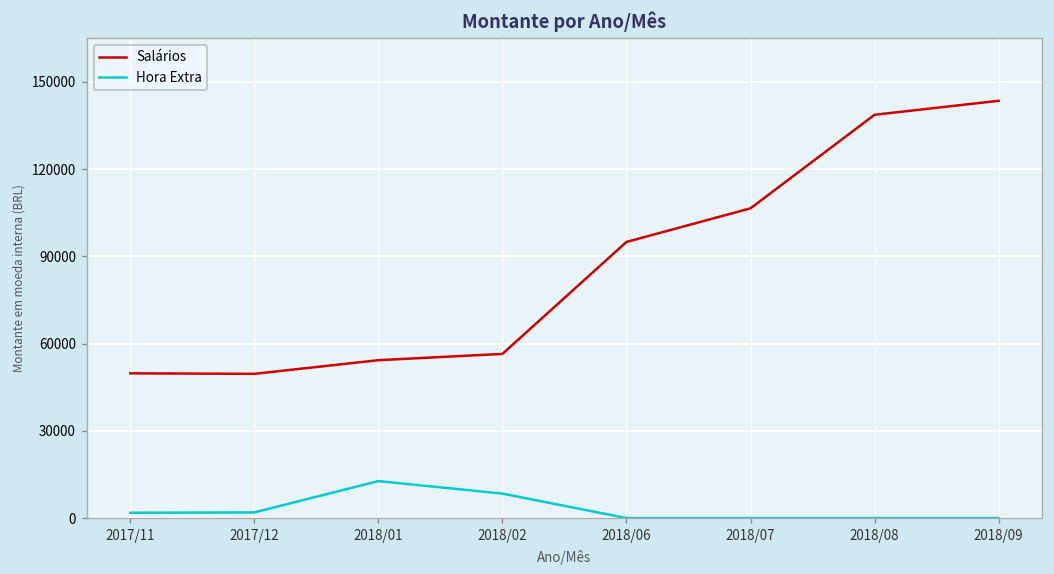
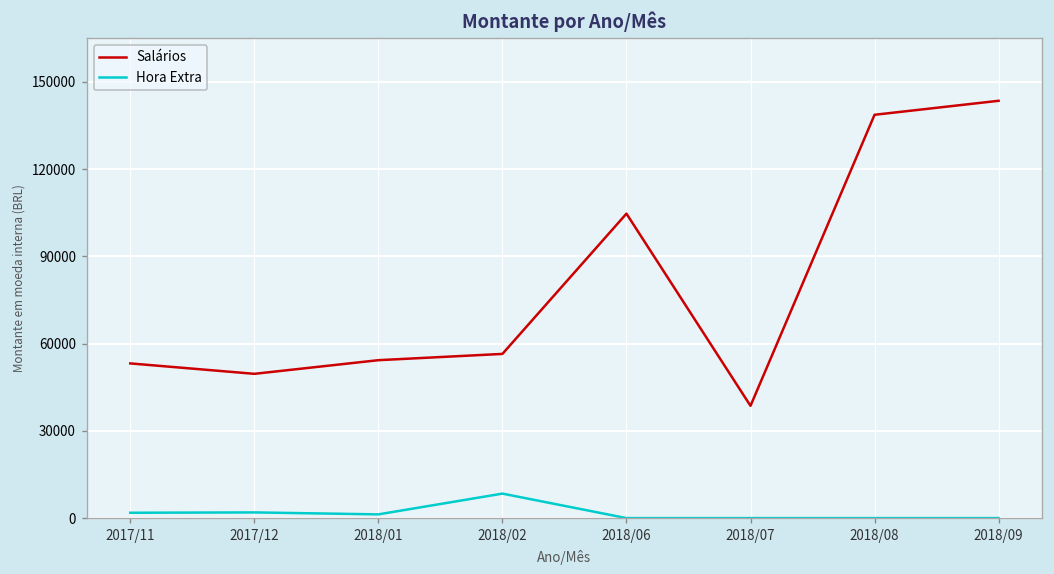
  {
    "Salários": {
-     "2017/11": 50000,
+     "2017/11": 53000,
      "2017/12": 50000,
      "2018/01": 54000,
      "2018/02": 56000,
-     "2018/06": 95000,
-     "2018/07": 106000,
+     "2018/06": 105000,
+     "2018/07": 39000,
      "2018/08": 139000,
      "2018/09": 143000
    },
    "Hora Extra": {
      "2017/11": 2000,
      "2017/12": 2000,
-     "2018/01": 13000,
+     "2018/01": 1000,
      "2018/02": 8000,
      "2018/06": 0,
      "2018/07": 0,
      "2018/08": 0,
      "2018/09": 0
    }
  }
